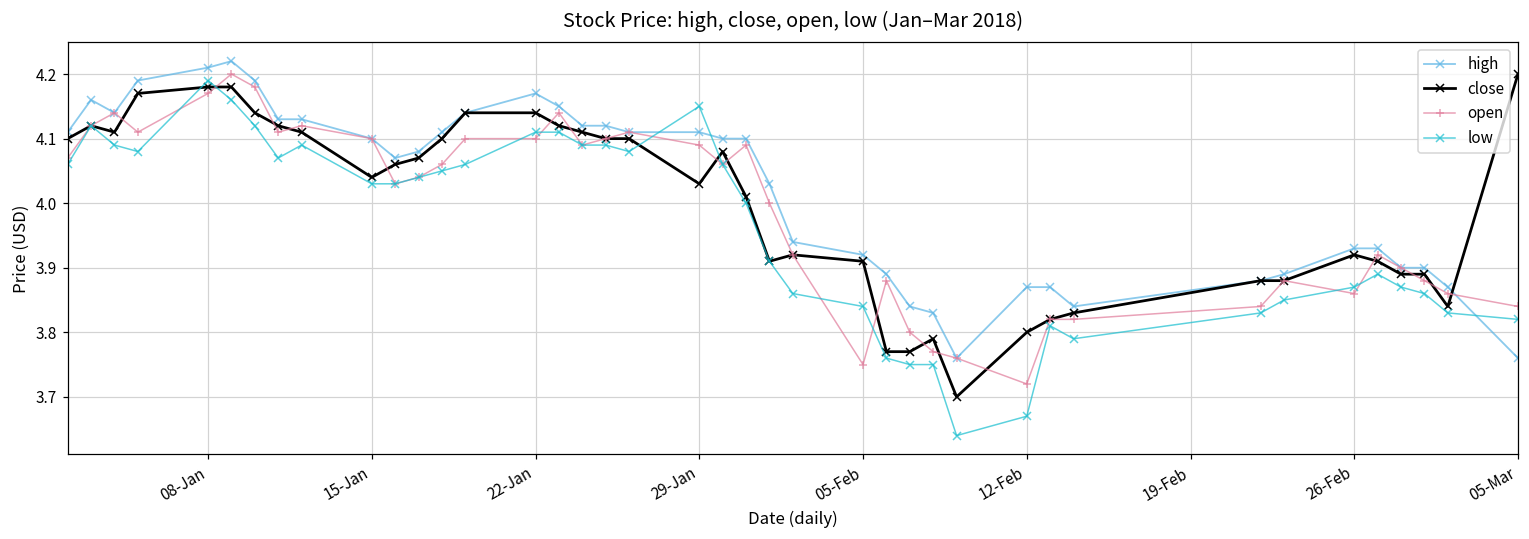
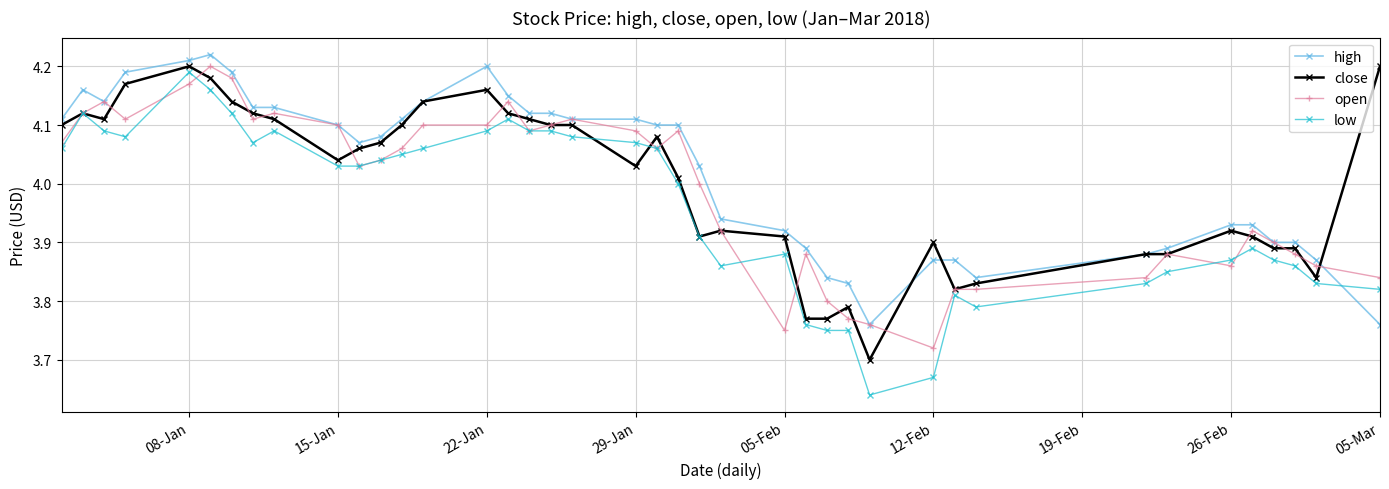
  {
    "high": {
      "08-Jan": 4.21,
-     "22-Jan": 4.17,
+     "22-Jan": 4.20,
      "29-Jan": 4.11,
      "05-Feb": 3.92,
      "12-Feb": 3.87,
      "26-Feb": 3.93,
      "05-Mar": 3.76
    },
    "close": {
-     "08-Jan": 4.18,
+     "08-Jan": 4.20,
      "15-Jan": 4.04,
-     "22-Jan": 4.14,
+     "22-Jan": 4.16,
      "29-Jan": 4.03,
      "05-Feb": 3.91,
-     "12-Feb": 3.8,
+     "12-Feb": 3.9,
      "26-Feb": 3.92,
      "05-Mar": 4.20
    },
    "open": {
      "08-Jan": 4.17,
      "22-Jan": 4.10,
      "29-Jan": 4.09,
      "05-Feb": 3.75,
      "12-Feb": 3.72,
      "26-Feb": 3.86,
      "05-Mar": 3.84
    },
    "low": {
      "08-Jan": 4.19,
      "15-Jan": 4.03,
-     "22-Jan": 4.11,
-     "29-Jan": 4.15,
-     "05-Feb": 3.84,
+     "22-Jan": 4.09,
+     "29-Jan": 4.07,
+     "05-Feb": 3.88,
      "12-Feb": 3.67,
      "26-Feb": 3.87,
      "05-Mar": 3.82
    }
  }
